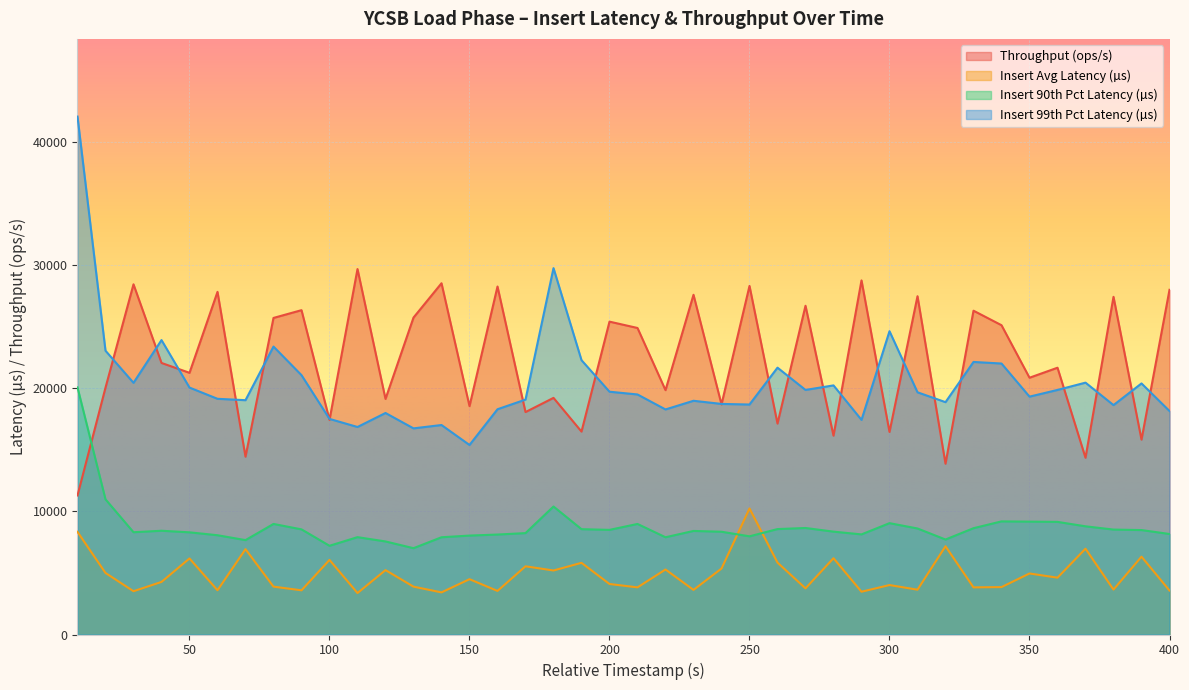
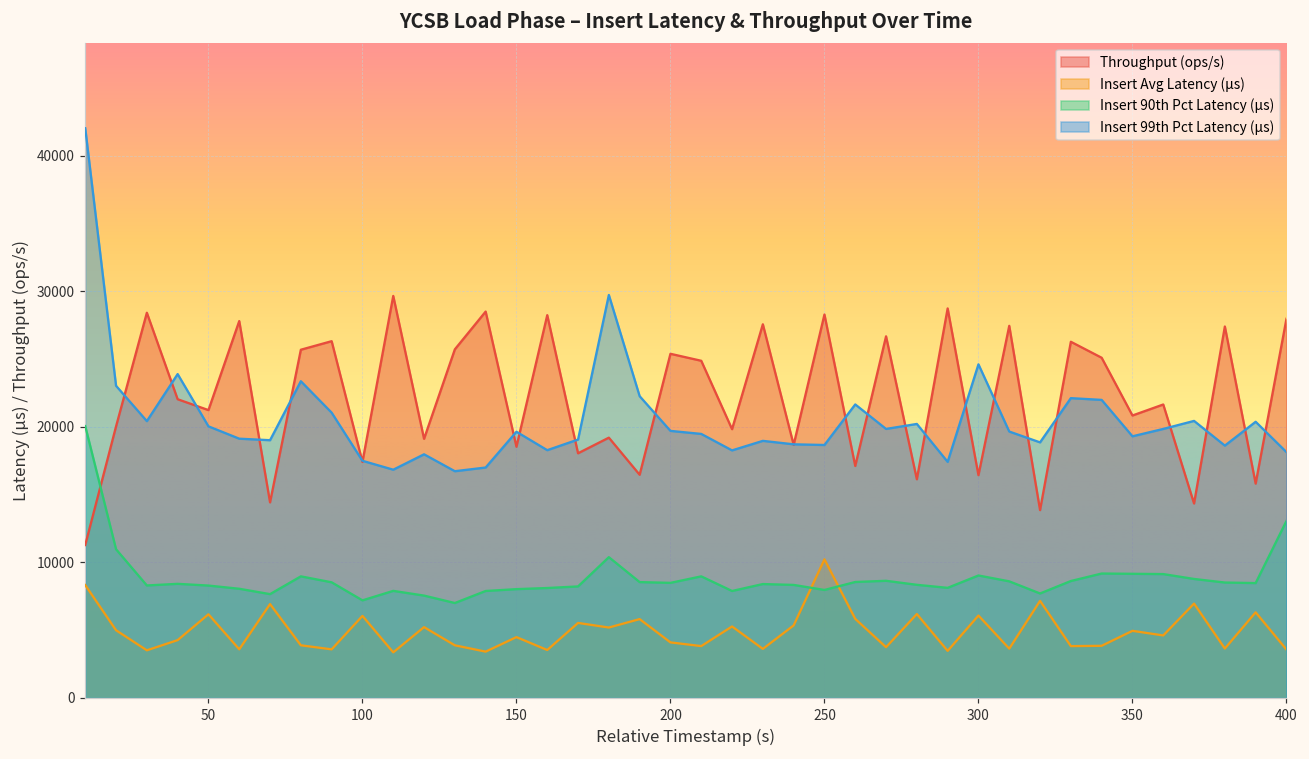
  {
    "Throughput (ops/s)": {
      "50": 21200,
      "150": 18500,
      "200": 25400,
      "250": 28300,
      "300": 16400,
      "350": 20800,
      "400": 28000
    },
    "Insert Avg Latency (µs)": {
      "50": 6200,
      "100": 6100,
      "150": 4500,
      "200": 4100,
      "250": 10200,
-     "300": 4000,
+     "300": 6100,
      "350": 5000,
      "400": 3600
    },
    "Insert 90th Pct Latency (µs)": {
      "50": 8300,
      "100": 7200,
      "150": 8000,
      "200": 8500,
      "250": 8000,
      "300": 9000,
      "350": 9200,
-     "400": 8200
+     "400": 13100
    },
    "Insert 99th Pct Latency (µs)": {
      "50": 20000,
-     "150": 15400,
+     "150": 19600,
      "200": 19700,
      "250": 18700,
      "300": 24600,
      "350": 19300,
      "400": 18100
    }
  }
